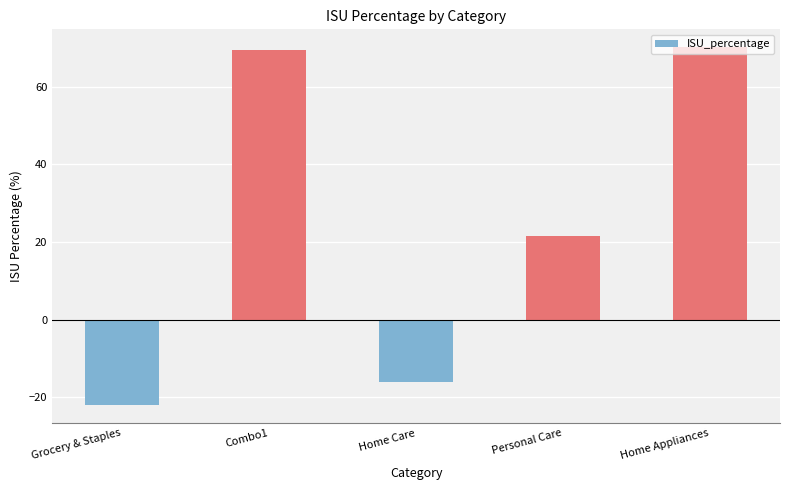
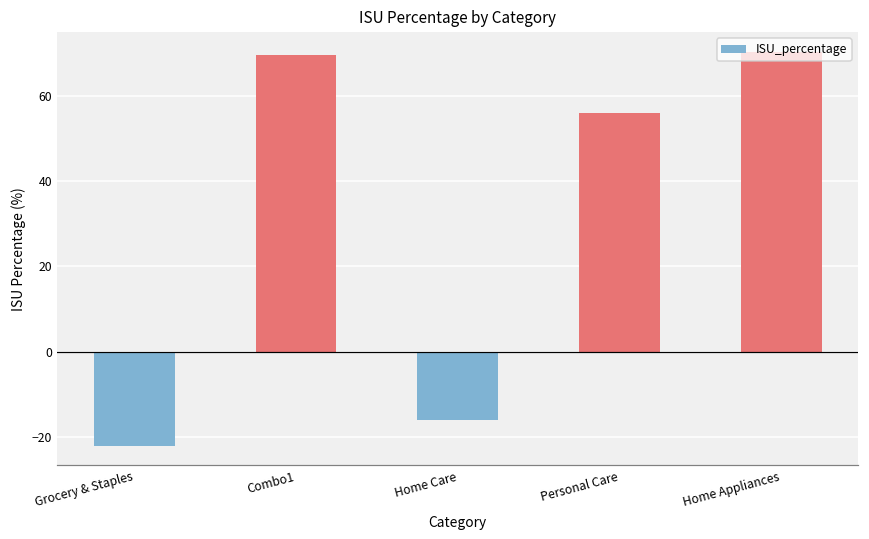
  {
    "Grocery & Staples": -22,
    "Combo1": 70,
    "Home Care": -16,
-   "Personal Care": 22
+   "Personal Care": 56
  }
